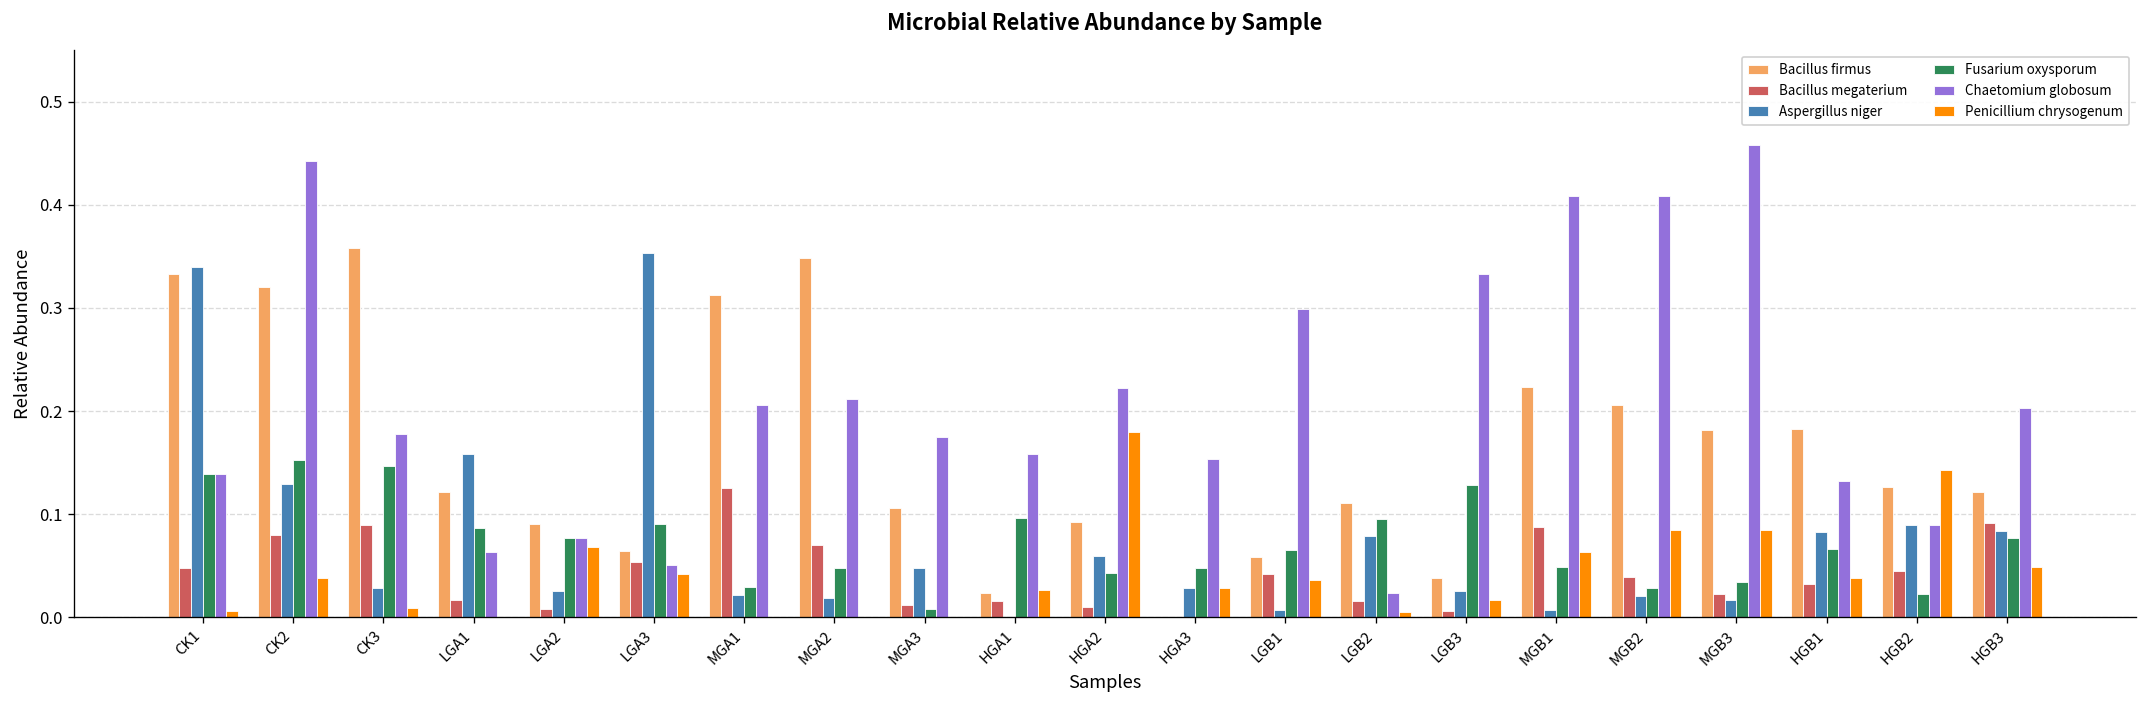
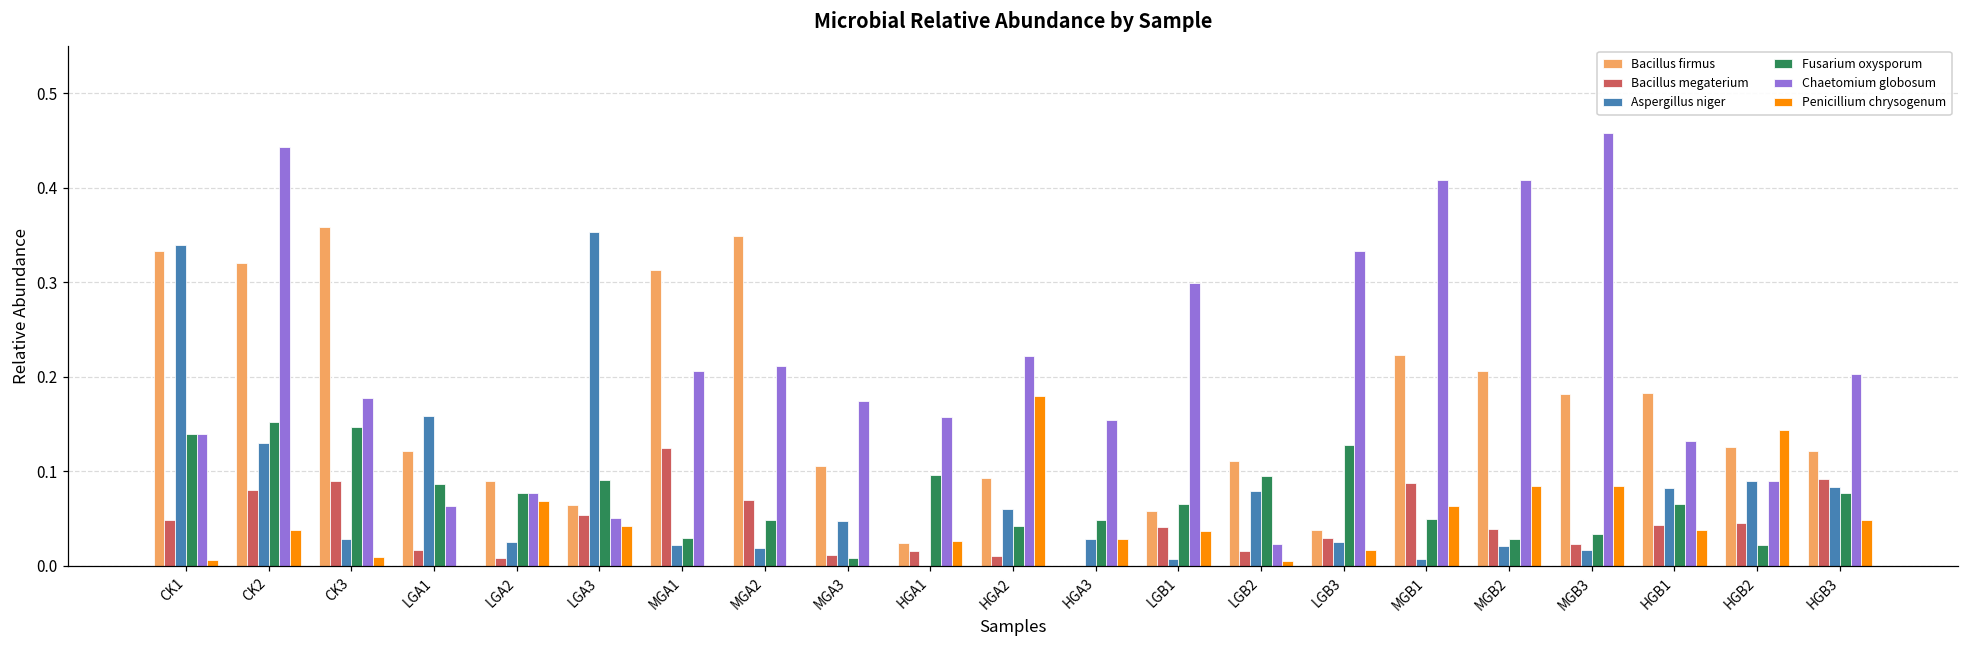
  {
    "Bacillus firmus": {
      "CK1": 0.33,
      "CK2": 0.32,
      "CK3": 0.36,
      "LGA1": 0.12,
      "LGA2": 0.09,
      "LGA3": 0.06,
      "MGA1": 0.31,
      "MGA2": 0.35,
      "MGA3": 0.11,
      "HGA1": 0.02,
      "HGA2": 0.09,
      "HGA3": 0.00,
      "LGB1": 0.06,
      "LGB2": 0.11,
      "LGB3": 0.04,
      "MGB1": 0.22,
      "MGB2": 0.21,
      "MGB3": 0.18,
      "HGB1": 0.18,
      "HGB2": 0.13,
      "HGB3": 0.12
    },
    "Bacillus megaterium": {
      "CK1": 0.05,
      "CK2": 0.08,
      "CK3": 0.09,
      "LGA1": 0.02,
      "LGA2": 0.01,
      "LGA3": 0.05,
      "MGA1": 0.13,
      "MGA2": 0.07,
      "MGA3": 0.01,
      "HGA1": 0.02,
      "HGA2": 0.01,
      "HGA3": 0.00,
      "LGB1": 0.04,
      "LGB2": 0.02,
-     "LGB3": 0.01,
+     "LGB3": 0.03,
      "MGB1": 0.09,
      "MGB2": 0.04,
      "MGB3": 0.02,
-     "HGB1": 0.03,
+     "HGB1": 0.04,
      "HGB2": 0.05,
      "HGB3": 0.09
    },
    "Aspergillus niger": {
      "CK1": 0.34,
      "CK2": 0.13,
      "CK3": 0.03,
      "LGA1": 0.16,
      "LGA2": 0.03,
      "LGA3": 0.35,
      "MGA1": 0.02,
      "MGA2": 0.02,
      "MGA3": 0.05,
      "HGA1": 0.00,
      "HGA2": 0.06,
      "HGA3": 0.03,
      "LGB1": 0.01,
      "LGB2": 0.08,
      "LGB3": 0.03,
      "MGB1": 0.01,
      "MGB2": 0.02,
      "MGB3": 0.02,
      "HGB1": 0.08,
      "HGB2": 0.09,
      "HGB3": 0.08
    },
    "Fusarium oxysporum": {
      "CK1": 0.14,
      "CK2": 0.15,
      "CK3": 0.15,
      "LGA1": 0.09,
      "LGA2": 0.08,
      "LGA3": 0.09,
      "MGA1": 0.03,
      "MGA2": 0.05,
      "MGA3": 0.01,
      "HGA1": 0.10,
      "HGA2": 0.04,
      "HGA3": 0.05,
      "LGB1": 0.07,
      "LGB2": 0.09,
      "LGB3": 0.13,
      "MGB1": 0.05,
      "MGB2": 0.03,
      "MGB3": 0.03,
      "HGB1": 0.07,
      "HGB2": 0.02,
      "HGB3": 0.08
    },
    "Chaetomium globosum": {
      "CK1": 0.14,
      "CK2": 0.44,
      "CK3": 0.18,
      "LGA1": 0.06,
      "LGA2": 0.08,
      "LGA3": 0.05,
      "MGA1": 0.21,
      "MGA2": 0.21,
      "MGA3": 0.17,
      "HGA1": 0.16,
      "HGA2": 0.22,
      "HGA3": 0.15,
      "LGB1": 0.30,
      "LGB2": 0.02,
      "LGB3": 0.33,
      "MGB1": 0.41,
      "MGB2": 0.41,
      "MGB3": 0.46,
      "HGB1": 0.13,
      "HGB2": 0.09,
      "HGB3": 0.20
    },
    "Penicillium chrysogenum": {
      "CK1": 0.01,
      "CK2": 0.04,
      "CK3": 0.01,
      "LGA1": 0.00,
      "LGA2": 0.07,
      "LGA3": 0.04,
      "MGA1": 0.00,
      "MGA2": 0.00,
      "MGA3": 0.00,
      "HGA1": 0.03,
      "HGA2": 0.18,
      "HGA3": 0.03,
      "LGB1": 0.04,
      "LGB2": 0.01,
      "LGB3": 0.02,
      "MGB1": 0.06,
      "MGB2": 0.08,
      "MGB3": 0.08,
      "HGB1": 0.04,
      "HGB2": 0.14,
      "HGB3": 0.05
    }
  }
